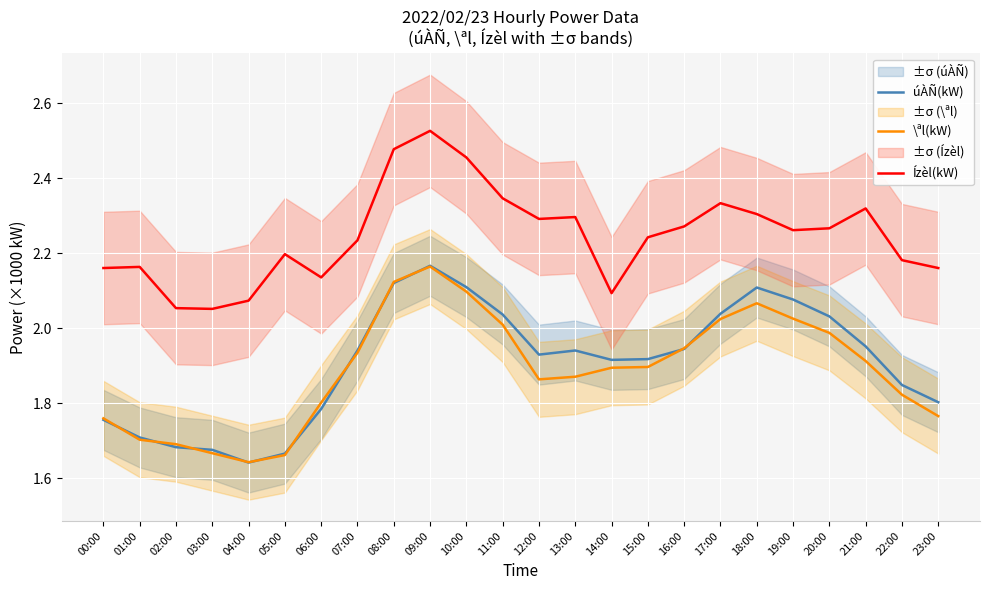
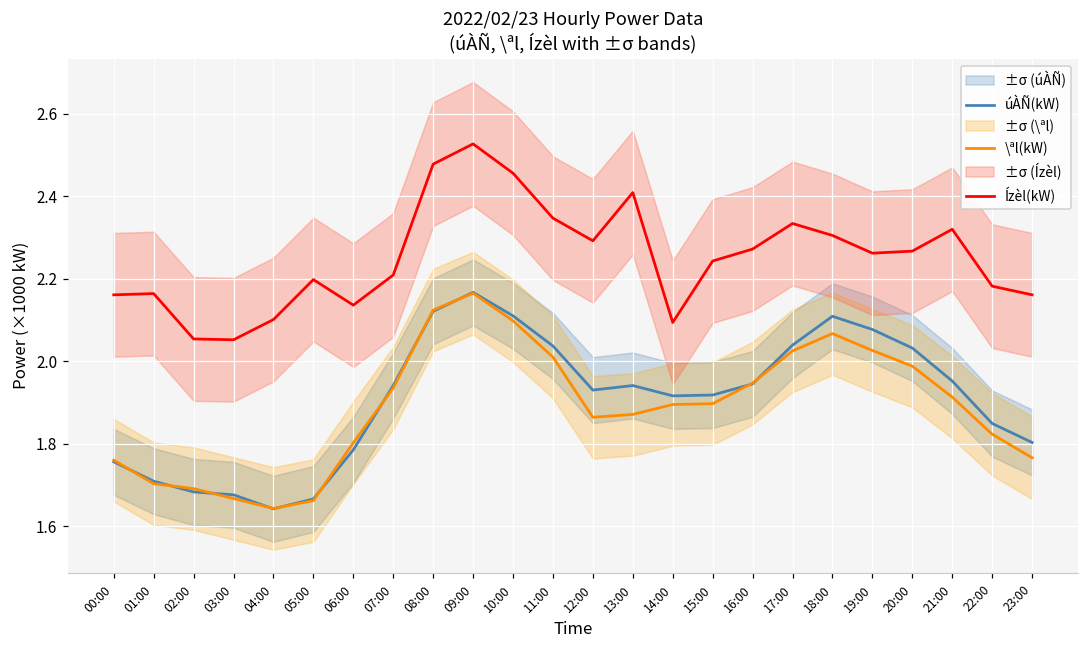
  {
    "Ízèl(kW)": {
      "00:00": 2.16,
      "01:00": 2.16,
      "02:00": 2.05,
      "03:00": 2.05,
-     "04:00": 2.07,
+     "04:00": 2.10,
      "05:00": 2.20,
      "06:00": 2.14,
-     "07:00": 2.24,
+     "07:00": 2.21,
      "08:00": 2.48,
      "09:00": 2.53,
      "10:00": 2.46,
      "11:00": 2.35,
      "12:00": 2.29,
-     "13:00": 2.30,
+     "13:00": 2.41,
      "14:00": 2.09,
      "15:00": 2.24,
      "16:00": 2.27,
      "17:00": 2.33,
      "18:00": 2.31,
      "19:00": 2.26,
      "20:00": 2.27,
      "21:00": 2.32,
      "22:00": 2.18,
      "23:00": 2.16
    }
  }
